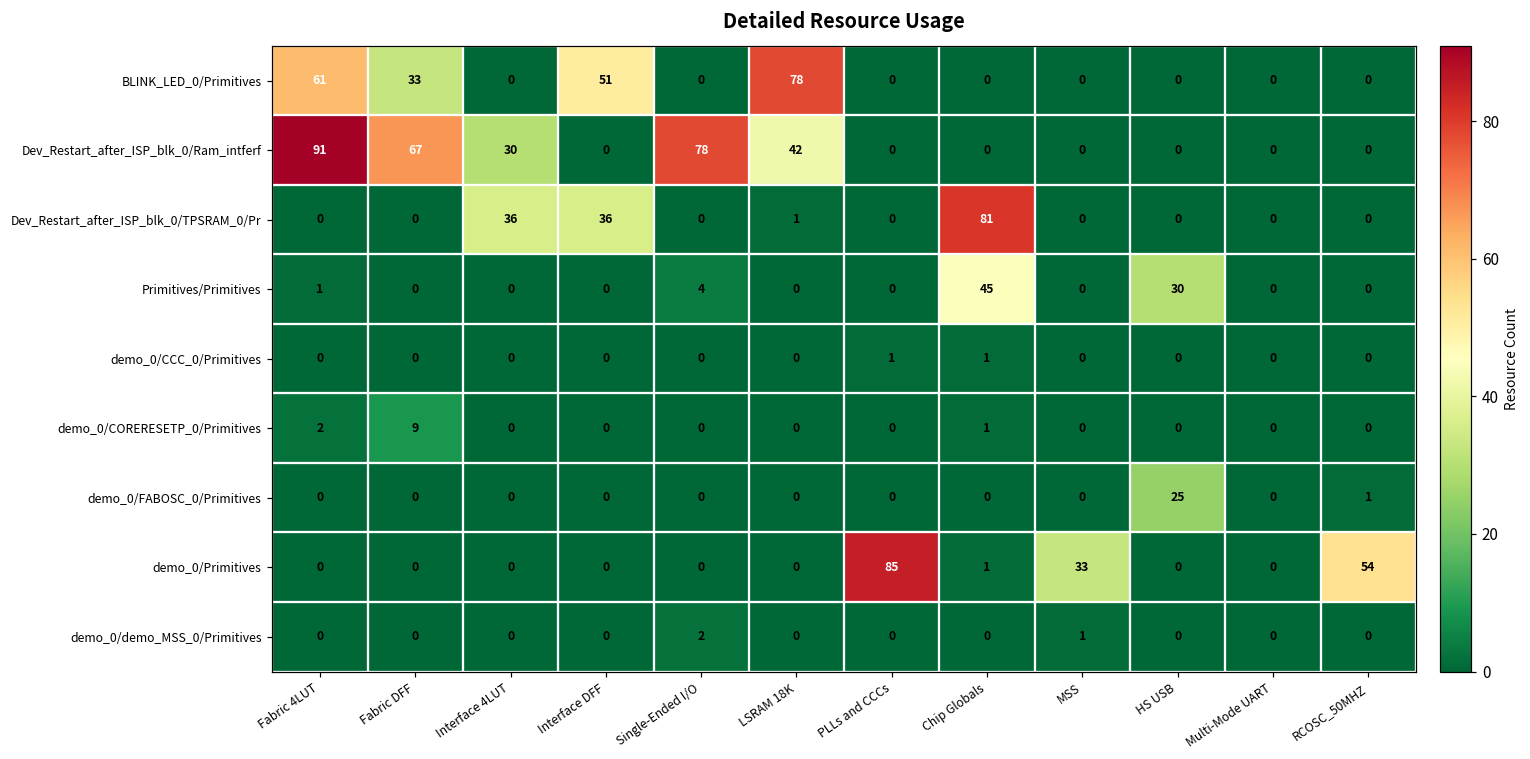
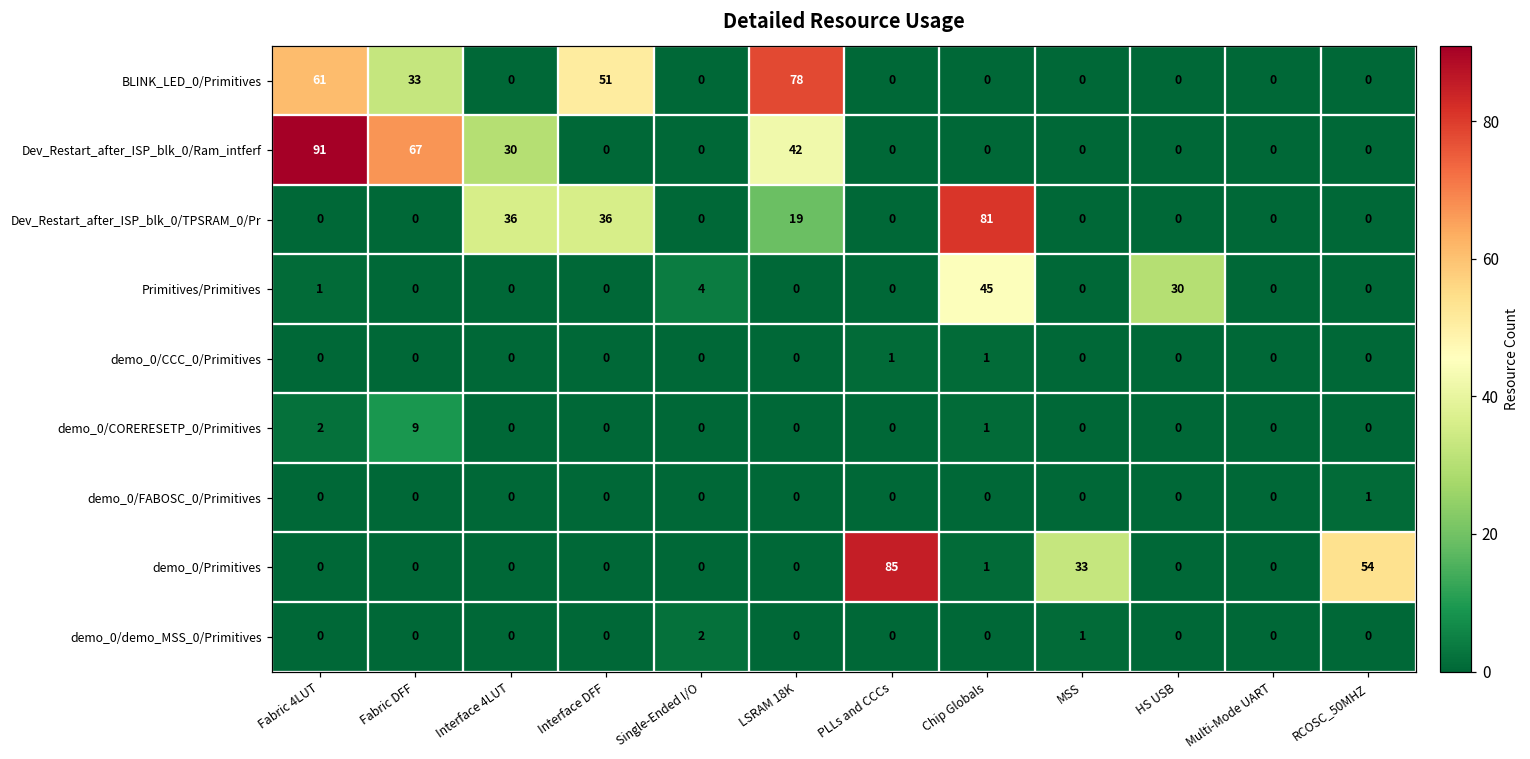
  {
    "BLINK_LED_0/Primitives": {
      "Fabric 4LUT": 61,
      "Fabric DFF": 33,
      "Interface 4LUT": 0,
      "Interface DFF": 51,
      "Single-Ended I/O": 0,
      "LSRAM 18K": 78,
      "PLLs and CCCs": 0,
      "Chip Globals": 0,
      "MSS": 0,
      "HS USB": 0,
      "Multi-Mode UART": 0,
      "RCOSC_50MHZ": 0
    },
    "Dev_Restart_after_ISP_blk_0/Ram_intferf": {
      "Fabric 4LUT": 91,
      "Fabric DFF": 67,
      "Interface 4LUT": 30,
      "Interface DFF": 0,
-     "Single-Ended I/O": 78,
+     "Single-Ended I/O": 0,
      "LSRAM 18K": 42,
      "PLLs and CCCs": 0,
      "Chip Globals": 0,
      "MSS": 0,
      "HS USB": 0,
      "Multi-Mode UART": 0,
      "RCOSC_50MHZ": 0
    },
    "Dev_Restart_after_ISP_blk_0/TPSRAM_0/Pr": {
      "Fabric 4LUT": 0,
      "Fabric DFF": 0,
      "Interface 4LUT": 36,
      "Interface DFF": 36,
      "Single-Ended I/O": 0,
-     "LSRAM 18K": 1,
+     "LSRAM 18K": 19,
      "PLLs and CCCs": 0,
      "Chip Globals": 81,
      "MSS": 0,
      "HS USB": 0,
      "Multi-Mode UART": 0,
      "RCOSC_50MHZ": 0
    },
    "Primitives/Primitives": {
      "Fabric 4LUT": 1,
      "Fabric DFF": 0,
      "Interface 4LUT": 0,
      "Interface DFF": 0,
      "Single-Ended I/O": 4,
      "LSRAM 18K": 0,
      "PLLs and CCCs": 0,
      "Chip Globals": 45,
      "MSS": 0,
      "HS USB": 30,
      "Multi-Mode UART": 0,
      "RCOSC_50MHZ": 0
    },
    "demo_0/CCC_0/Primitives": {
      "Fabric 4LUT": 0,
      "Fabric DFF": 0,
      "Interface 4LUT": 0,
      "Interface DFF": 0,
      "Single-Ended I/O": 0,
      "LSRAM 18K": 0,
      "PLLs and CCCs": 1,
      "Chip Globals": 1,
      "MSS": 0,
      "HS USB": 0,
      "Multi-Mode UART": 0,
      "RCOSC_50MHZ": 0
    },
    "demo_0/CORERESETP_0/Primitives": {
      "Fabric 4LUT": 2,
      "Fabric DFF": 9,
      "Interface 4LUT": 0,
      "Interface DFF": 0,
      "Single-Ended I/O": 0,
      "LSRAM 18K": 0,
      "PLLs and CCCs": 0,
      "Chip Globals": 1,
      "MSS": 0,
      "HS USB": 0,
      "Multi-Mode UART": 0,
      "RCOSC_50MHZ": 0
    },
    "demo_0/FABOSC_0/Primitives": {
      "Fabric 4LUT": 0,
      "Fabric DFF": 0,
      "Interface 4LUT": 0,
      "Interface DFF": 0,
      "Single-Ended I/O": 0,
      "LSRAM 18K": 0,
      "PLLs and CCCs": 0,
      "Chip Globals": 0,
      "MSS": 0,
-     "HS USB": 25,
+     "HS USB": 0,
      "Multi-Mode UART": 0,
      "RCOSC_50MHZ": 1
    },
    "demo_0/Primitives": {
      "Fabric 4LUT": 0,
      "Fabric DFF": 0,
      "Interface 4LUT": 0,
      "Interface DFF": 0,
      "Single-Ended I/O": 0,
      "LSRAM 18K": 0,
      "PLLs and CCCs": 85,
      "Chip Globals": 1,
      "MSS": 33,
      "HS USB": 0,
      "Multi-Mode UART": 0,
      "RCOSC_50MHZ": 54
    },
    "demo_0/demo_MSS_0/Primitives": {
      "Fabric 4LUT": 0,
      "Fabric DFF": 0,
      "Interface 4LUT": 0,
      "Interface DFF": 0,
      "Single-Ended I/O": 2,
      "LSRAM 18K": 0,
      "PLLs and CCCs": 0,
      "Chip Globals": 0,
      "MSS": 1,
      "HS USB": 0,
      "Multi-Mode UART": 0,
      "RCOSC_50MHZ": 0
    }
  }
